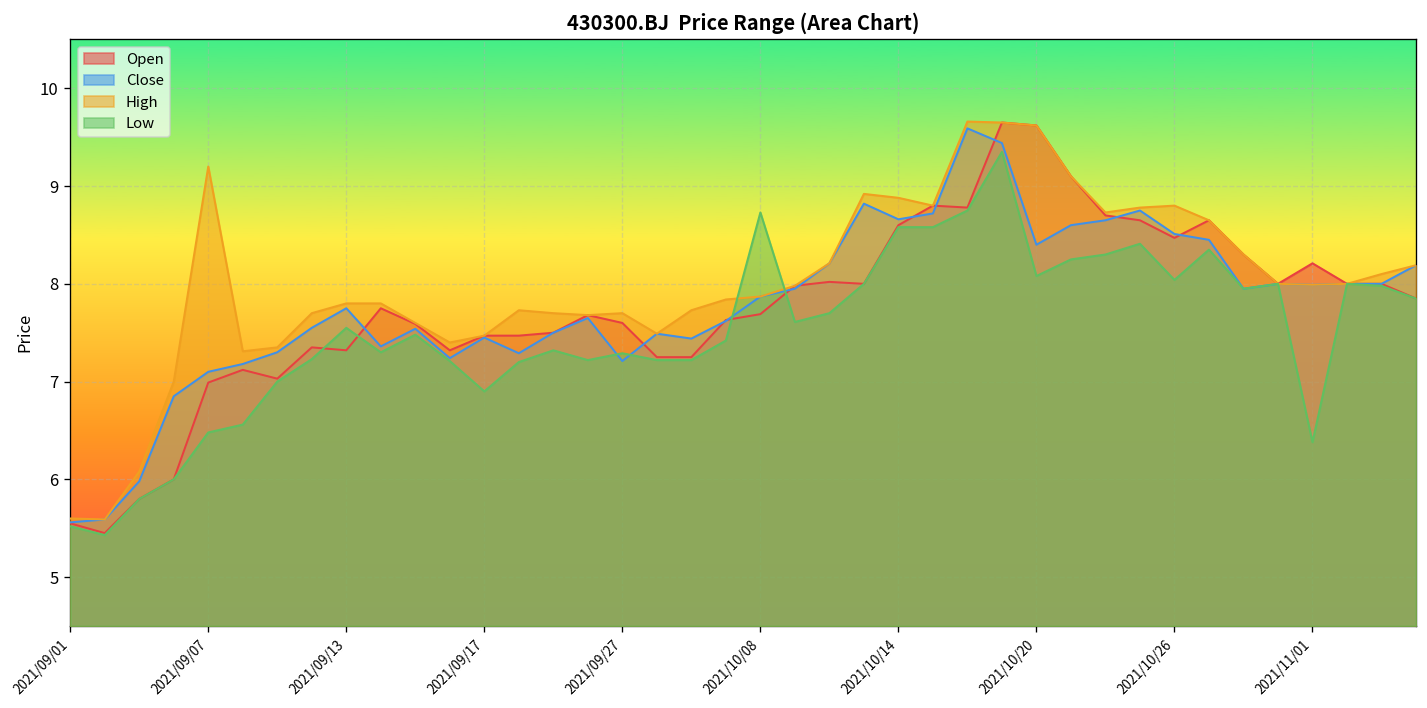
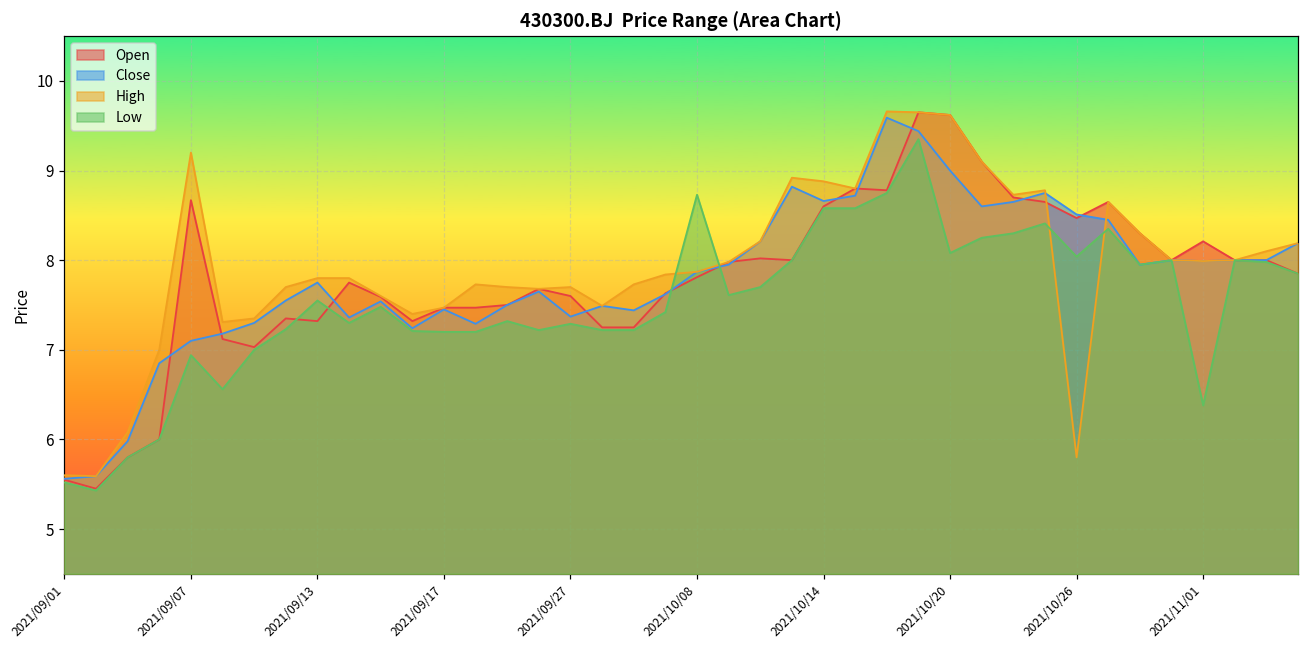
  {
    "Open": {
-     "2021/09/07": 7.0,
+     "2021/09/07": 8.7,
      "2021/09/13": 7.3,
      "2021/09/27": 7.6,
-     "2021/10/08": 7.7,
+     "2021/10/08": 7.8,
      "2021/10/26": 8.5,
      "2021/11/01": 8.2
    },
    "Close": {
      "2021/09/07": 7.1,
      "2021/09/13": 7.8,
-     "2021/09/27": 7.2,
+     "2021/09/27": 7.4,
      "2021/10/14": 8.7,
-     "2021/10/20": 8.4,
+     "2021/10/20": 9.0,
      "2021/10/26": 8.5
    },
    "High": {
      "2021/09/01": 5.6,
      "2021/09/07": 9.2,
      "2021/09/13": 7.8,
      "2021/09/27": 7.7,
      "2021/10/14": 8.9,
-     "2021/10/26": 8.8
+     "2021/10/26": 5.8
    },
    "Low": {
-     "2021/09/07": 6.5,
+     "2021/09/07": 6.9,
      "2021/09/13": 7.6,
-     "2021/09/17": 6.9,
+     "2021/09/17": 7.2,
      "2021/09/27": 7.3,
      "2021/10/08": 8.7,
      "2021/10/20": 8.1,
      "2021/10/26": 8.0,
      "2021/11/01": 6.4
    }
  }
